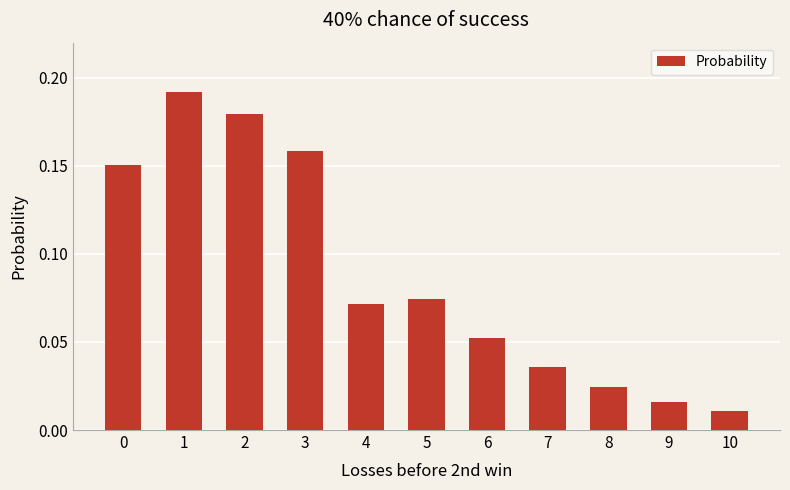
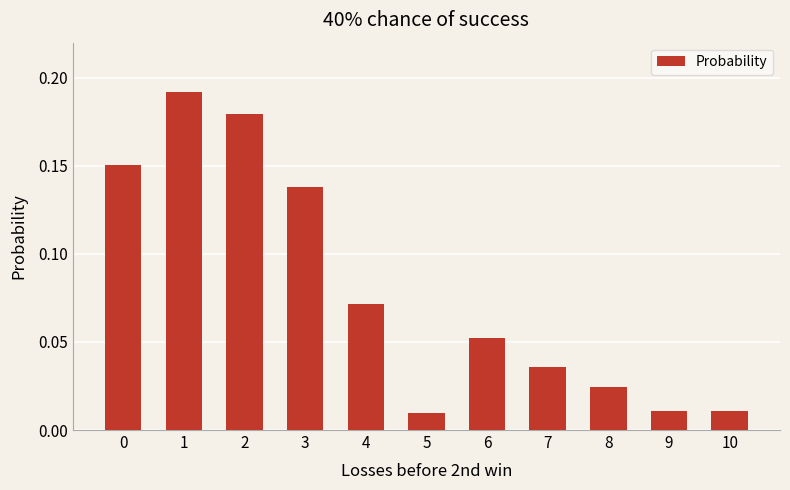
  {
    "0": 0.150,
    "1": 0.192,
    "2": 0.180,
-   "3": 0.158,
+   "3": 0.138,
    "4": 0.072,
-   "5": 0.075,
+   "5": 0.009,
    "6": 0.052,
    "7": 0.036,
    "8": 0.024,
-   "9": 0.016,
+   "9": 0.011,
    "10": 0.011
  }
